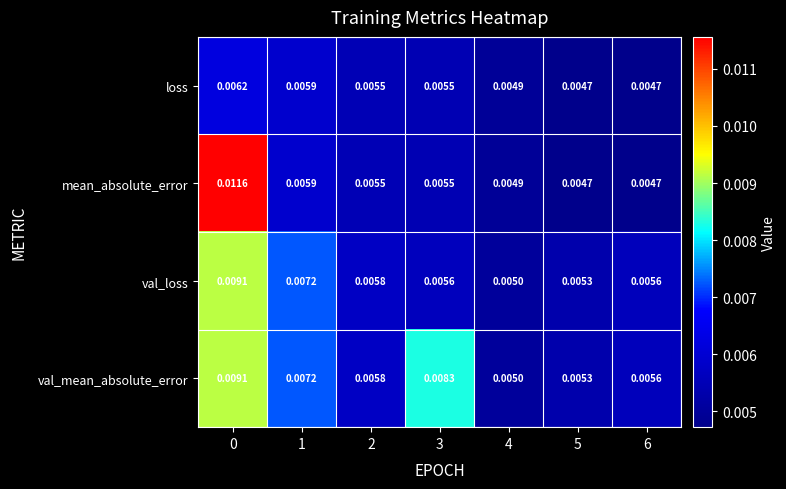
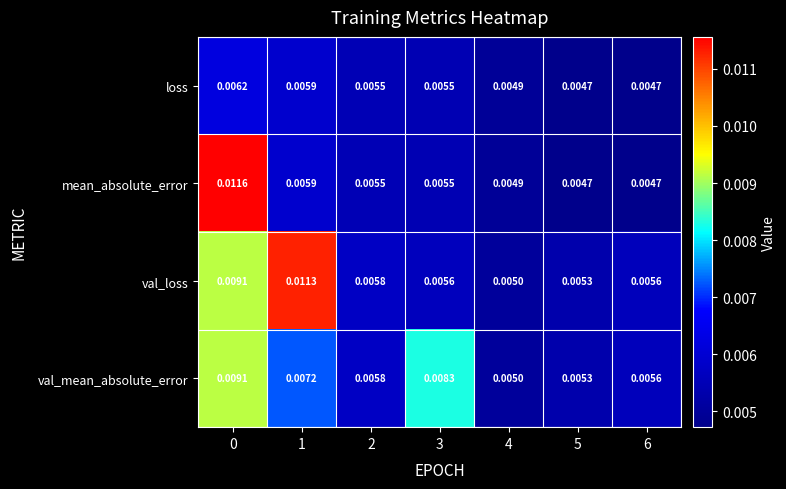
  {
    "loss": {
      "0": 0.0062,
      "1": 0.0059,
      "2": 0.0055,
      "3": 0.0055,
      "4": 0.0049,
      "5": 0.0047,
      "6": 0.0047
    },
    "mean_absolute_error": {
      "0": 0.0116,
      "1": 0.0059,
      "2": 0.0055,
      "3": 0.0055,
      "4": 0.0049,
      "5": 0.0047,
      "6": 0.0047
    },
    "val_loss": {
      "0": 0.0091,
-     "1": 0.0072,
+     "1": 0.0113,
      "2": 0.0058,
      "3": 0.0056,
      "4": 0.0050,
      "5": 0.0053,
      "6": 0.0056
    },
    "val_mean_absolute_error": {
      "0": 0.0091,
      "1": 0.0072,
      "2": 0.0058,
      "3": 0.0083,
      "4": 0.0050,
      "5": 0.0053,
      "6": 0.0056
    }
  }
